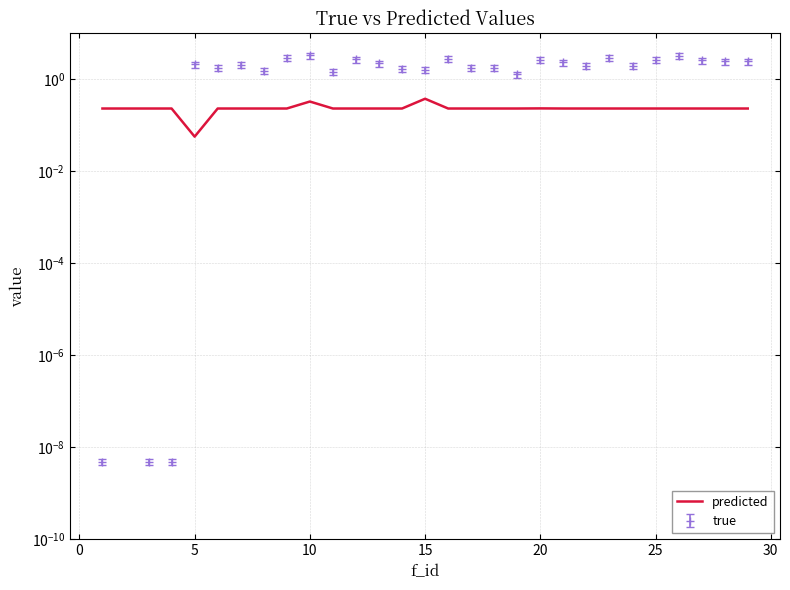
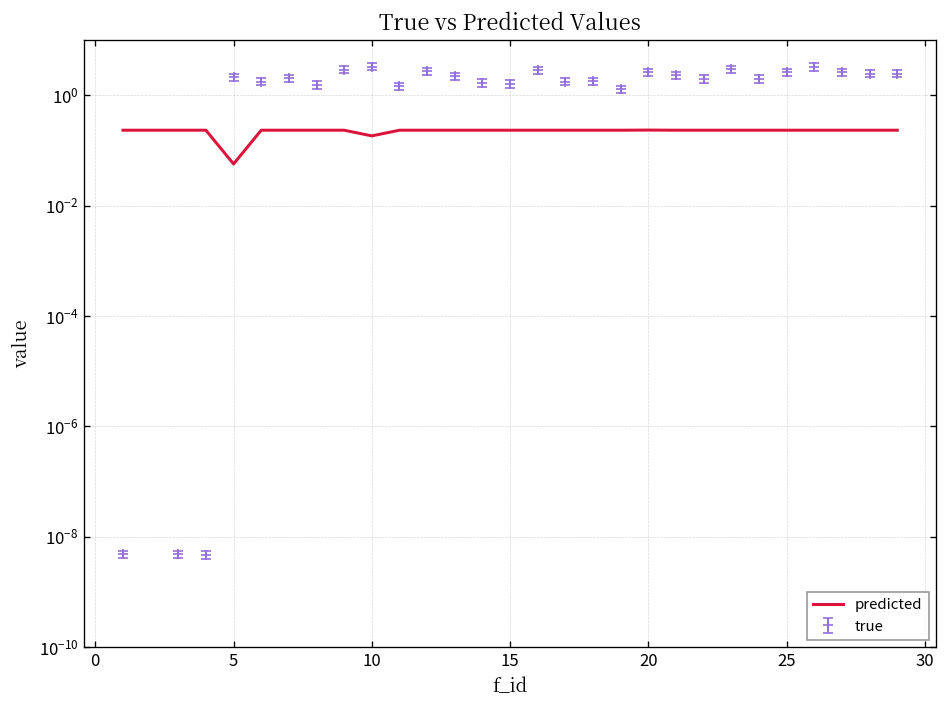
  {
    "predicted": {
      "5": 0.06,
-     "10": 0.3,
-     "15": 0.4,
+     "10": 0.18,
+     "15": 0.2,
      "20": 0.2,
      "25": 0.2
    }
  }
